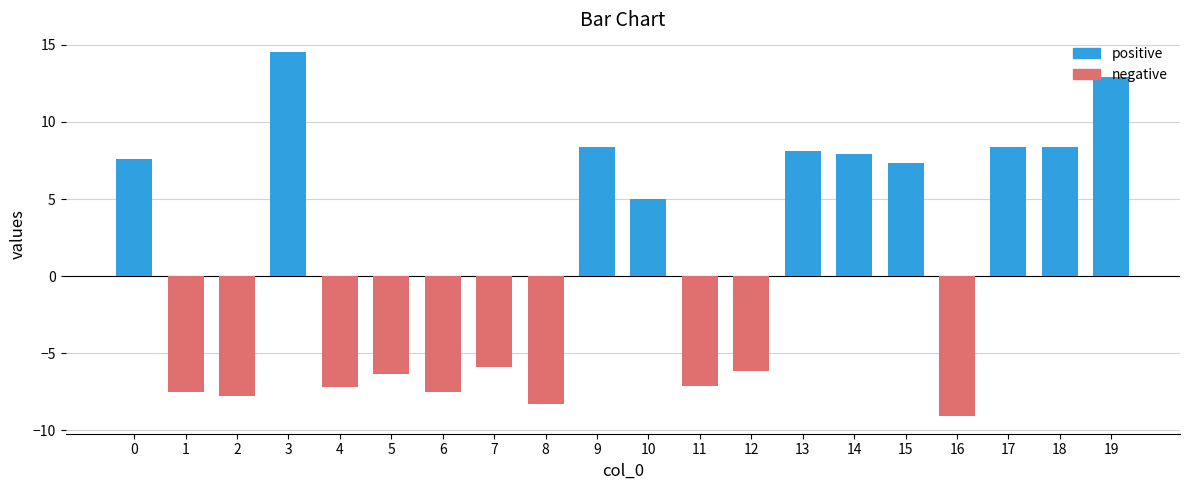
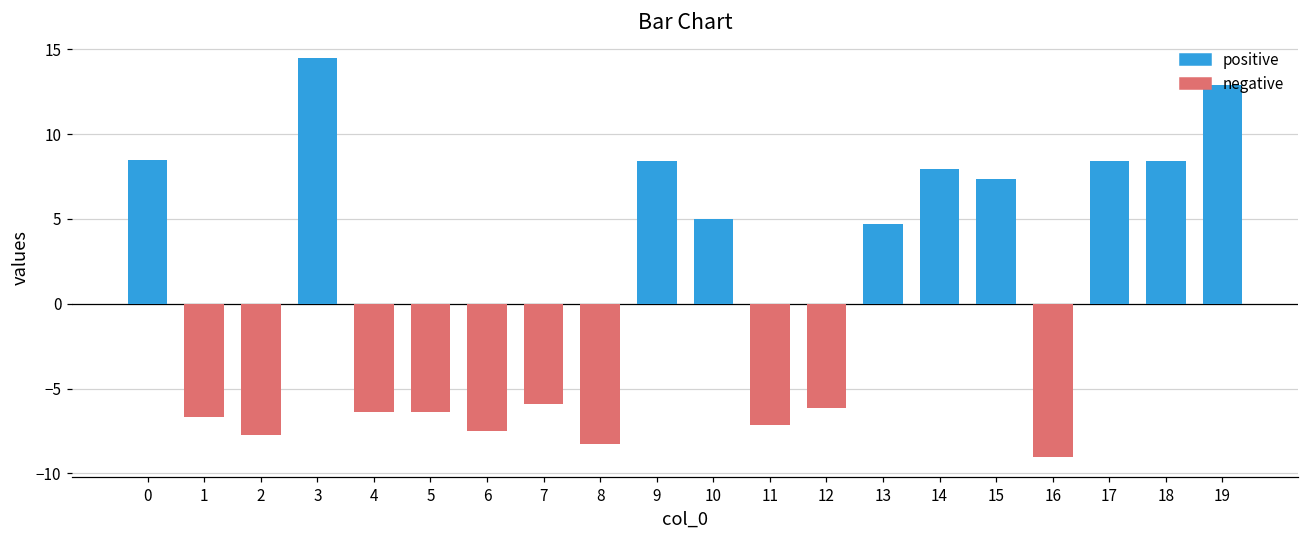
  {
-   "0": 7.6,
-   "1": -7.5,
+   "0": 8.4,
+   "1": -6.7,
    "2": -7.7,
    "3": 14.5,
-   "4": -7.2,
+   "4": -6.4,
    "5": -6.4,
    "6": -7.5,
    "7": -5.9,
    "8": -8.3,
    "9": 8.4,
    "10": 5.0,
    "11": -7.1,
    "12": -6.1,
-   "13": 8.1,
+   "13": 4.7,
    "14": 7.9,
    "15": 7.4,
    "16": -9.0,
    "17": 8.4,
    "18": 8.4,
    "19": 12.9
  }
